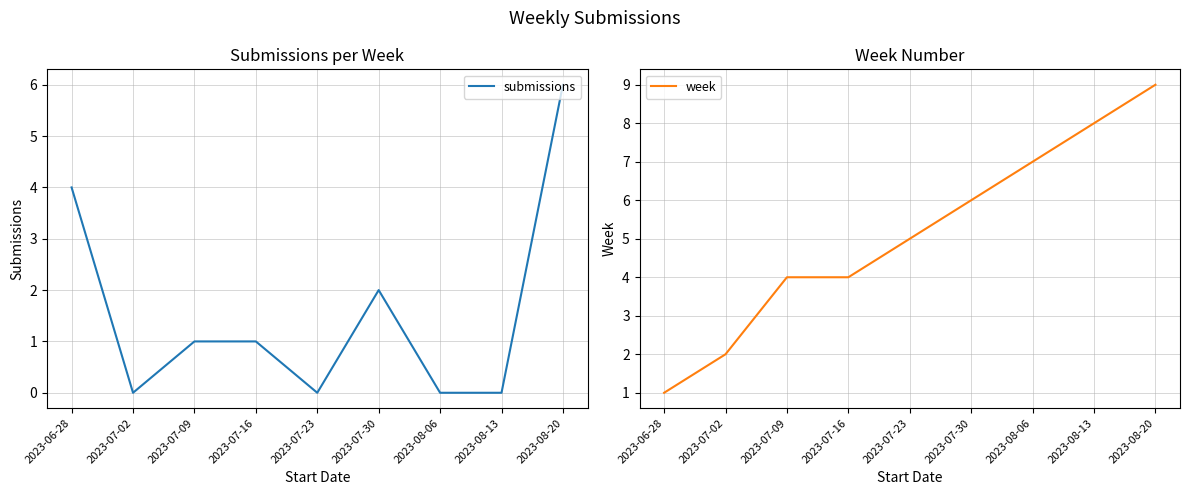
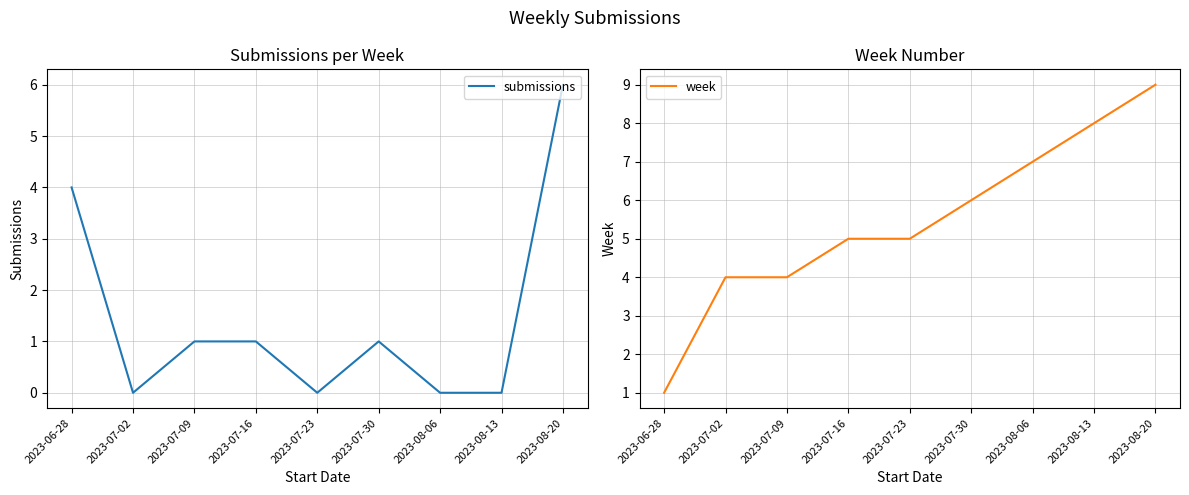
  {
    "Submissions per Week": {
      "2023-06-28": 4,
      "2023-07-02": 0,
      "2023-07-09": 1,
      "2023-07-16": 1,
      "2023-07-23": 0,
-     "2023-07-30": 2,
+     "2023-07-30": 1,
      "2023-08-06": 0,
      "2023-08-13": 0
    },
    "Week Number": {
      "2023-06-28": 1,
-     "2023-07-02": 2,
+     "2023-07-02": 4,
      "2023-07-09": 4,
-     "2023-07-16": 4,
+     "2023-07-16": 5,
      "2023-07-23": 5,
      "2023-07-30": 6,
      "2023-08-06": 7,
      "2023-08-13": 8,
      "2023-08-20": 9
    }
  }
